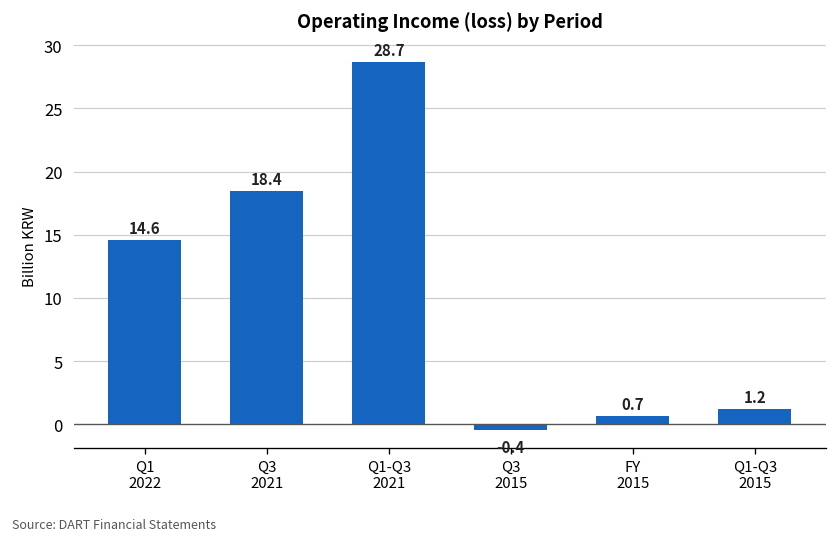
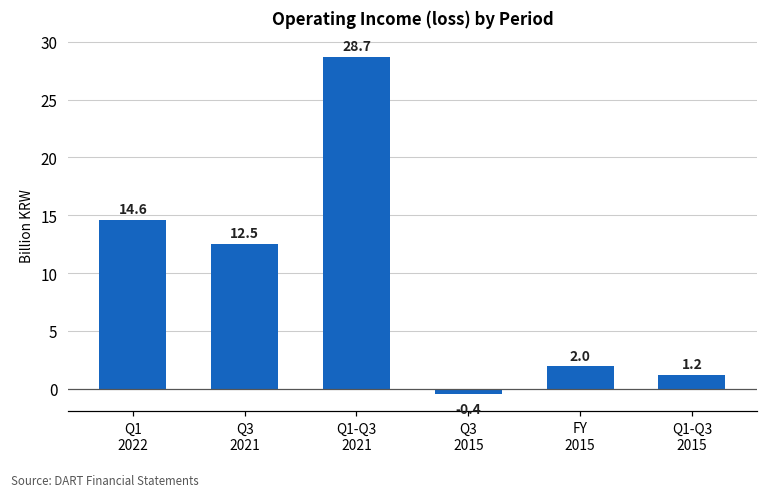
  {
    "Q1 2022": 14.6,
-   "Q3 2021": 18.4,
+   "Q3 2021": 12.5,
    "Q1-Q3 2021": 28.7,
    "Q3 2015": -0.4,
-   "FY 2015": 0.7,
+   "FY 2015": 2.0,
    "Q1-Q3 2015": 1.2
  }
